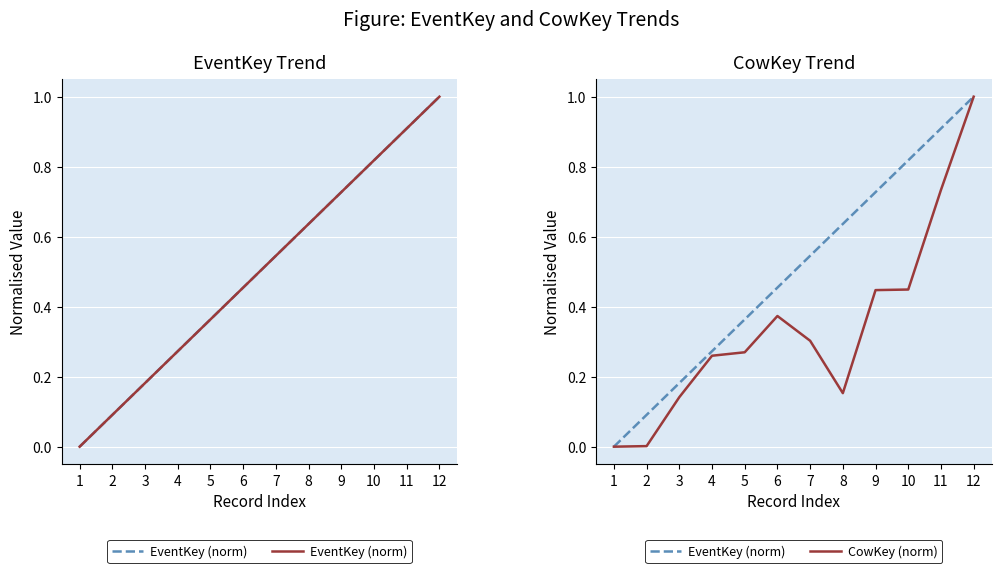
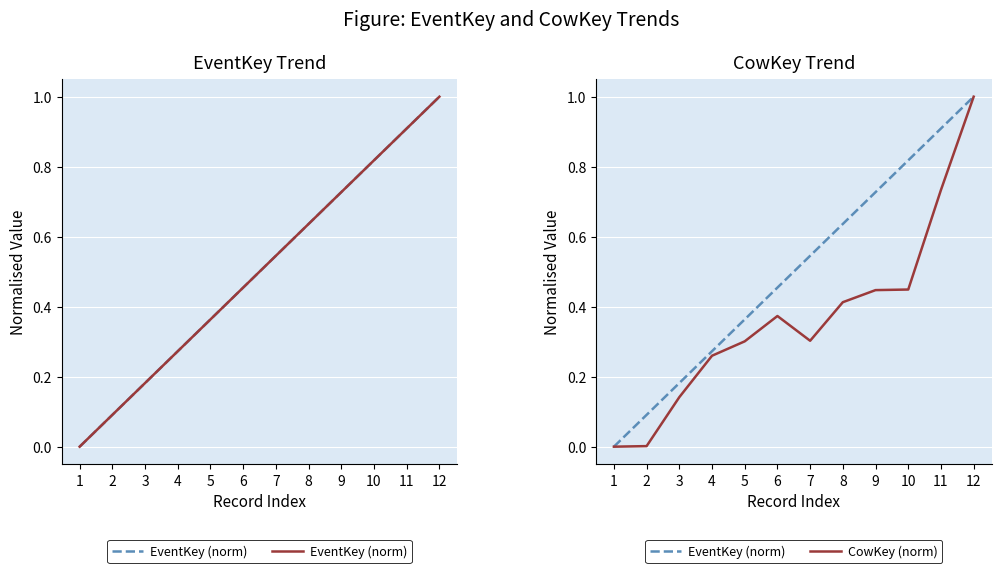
  {
    "EventKey Trend": {
      "1": 0.00,
      "2": 0.09,
      "3": 0.18,
      "4": 0.27,
      "5": 0.36,
      "6": 0.45,
      "7": 0.55,
      "8": 0.64,
      "9": 0.73,
      "10": 0.82,
      "11": 0.91,
      "12": 1.00
    },
    "CowKey Trend": {
      "EventKey (norm)": {
        "2": 0.09,
        "3": 0.18,
        "4": 0.27,
        "5": 0.36,
        "6": 0.45,
        "7": 0.55,
        "8": 0.64,
        "9": 0.73,
        "10": 0.82,
        "11": 0.91
      },
      "CowKey (norm)": {
        "2": 0.00,
        "3": 0.14,
        "4": 0.26,
-       "5": 0.27,
+       "5": 0.30,
        "6": 0.37,
        "7": 0.30,
-       "8": 0.15,
+       "8": 0.41,
        "9": 0.45,
        "10": 0.45,
        "11": 0.73
      }
    }
  }
